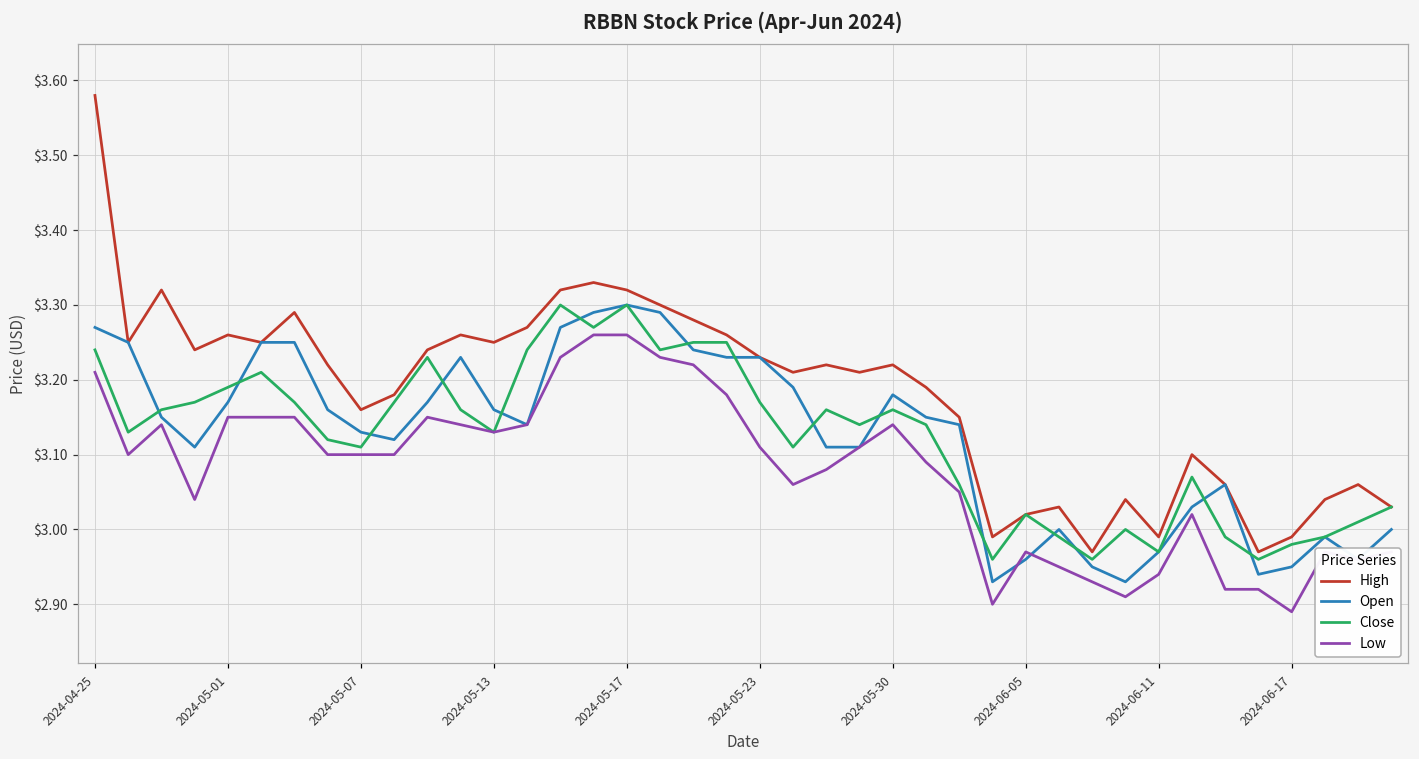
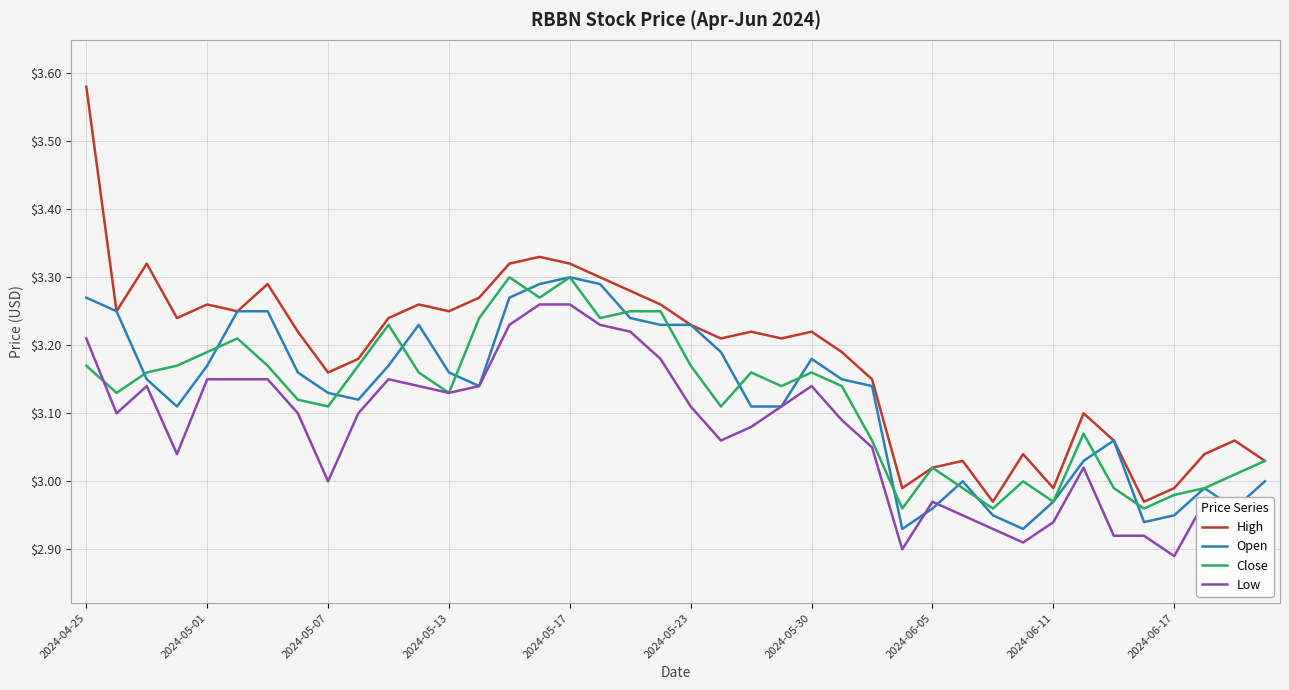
  {
    "High": {
      "2024-04-25": "$3.58",
      "2024-05-01": "$3.26",
      "2024-05-07": "$3.16",
      "2024-05-13": "$3.25",
      "2024-05-17": "$3.32",
      "2024-05-30": "$3.22",
      "2024-06-11": "$2.99",
      "2024-06-17": "$2.99"
    },
    "Open": {
      "2024-04-25": "$3.27",
      "2024-05-01": "$3.17",
      "2024-05-07": "$3.13",
      "2024-05-13": "$3.16",
      "2024-05-30": "$3.18",
      "2024-06-05": "$2.96",
      "2024-06-17": "$2.95"
    },
    "Close": {
-     "2024-04-25": "$3.24",
+     "2024-04-25": "$3.17",
      "2024-05-01": "$3.19",
      "2024-05-07": "$3.11",
      "2024-05-23": "$3.17",
      "2024-05-30": "$3.16",
      "2024-06-17": "$2.98"
    },
    "Low": {
      "2024-04-25": "$3.21",
      "2024-05-01": "$3.15",
-     "2024-05-07": "$3.1",
+     "2024-05-07": "$3.0",
      "2024-05-17": "$3.26",
      "2024-05-23": "$3.11",
      "2024-05-30": "$3.14",
      "2024-06-05": "$2.97",
      "2024-06-11": "$2.94",
      "2024-06-17": "$2.89"
    }
  }
